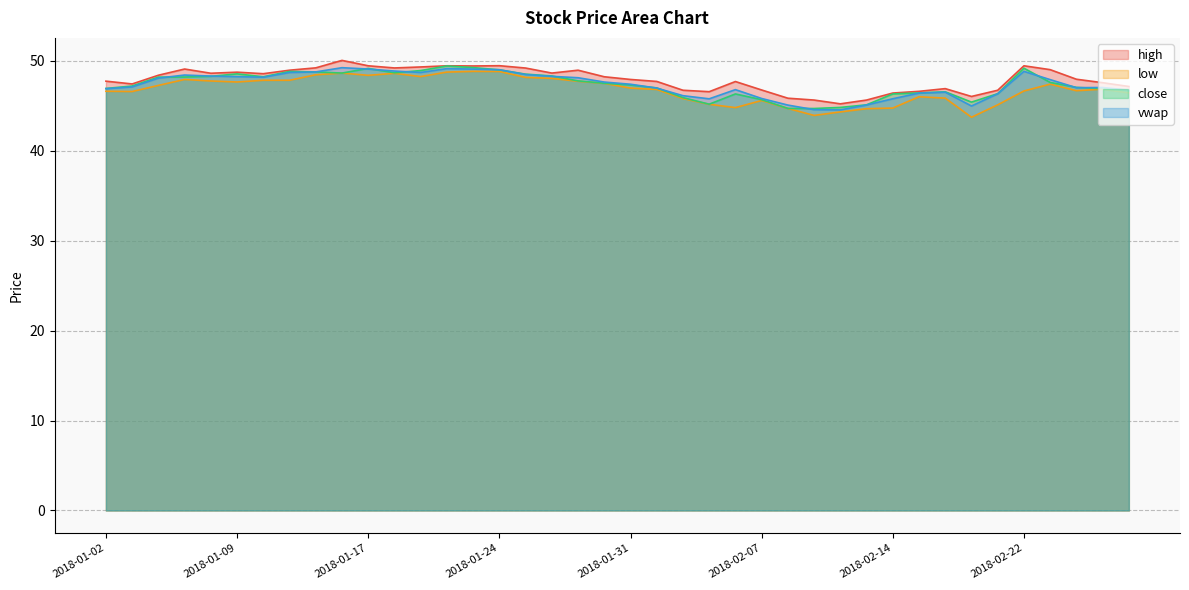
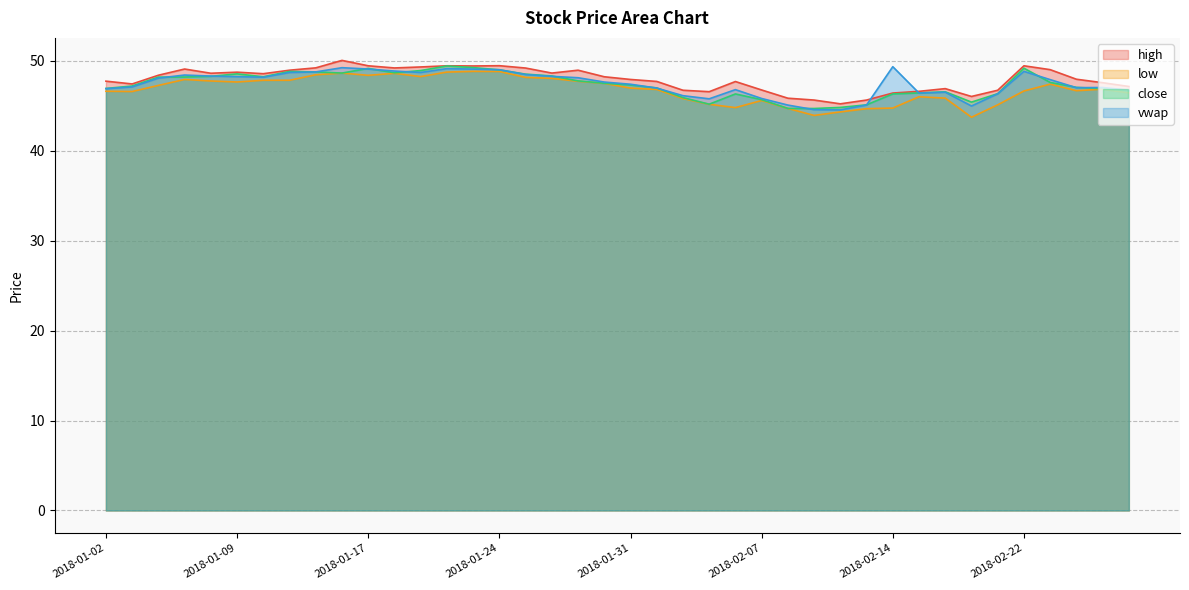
  {
    "vwap": {
      "2018-01-09": 48,
-     "2018-02-14": 46,
+     "2018-02-14": 49,
      "2018-02-22": 49
    }
  }
